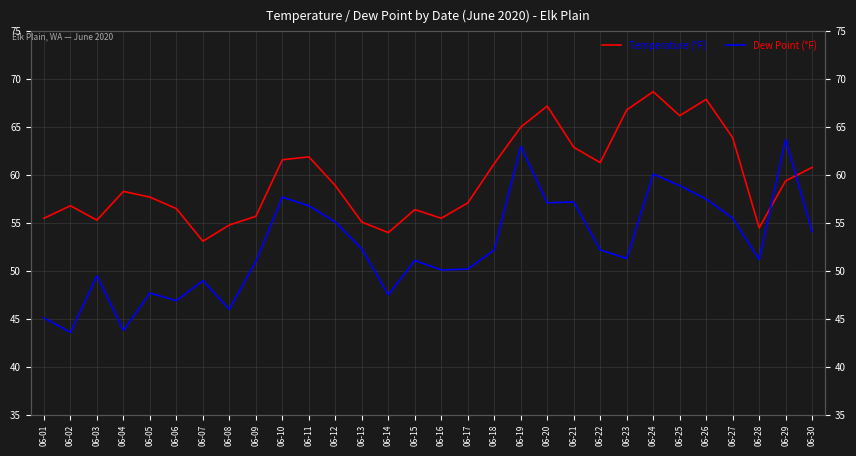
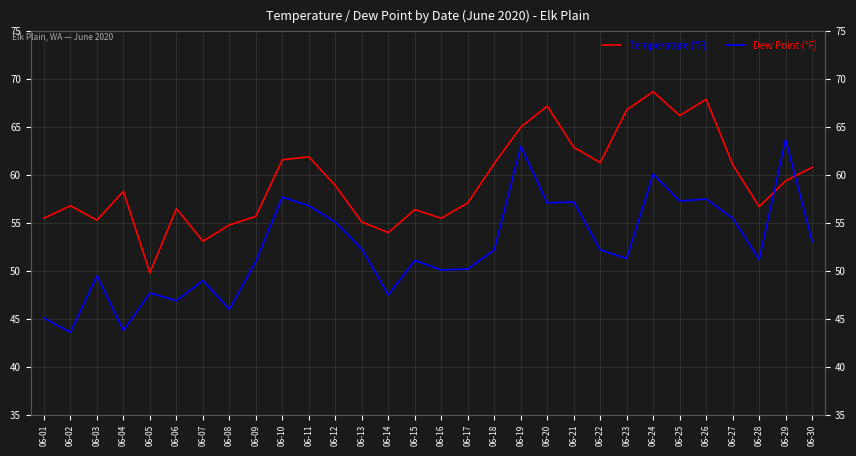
  {
    "Temperature (°F)": {
      "06-01": 56,
      "06-02": 57,
      "06-03": 55,
      "06-04": 58,
-     "06-05": 58,
+     "06-05": 50,
      "06-06": 57,
      "06-07": 53,
      "06-08": 55,
      "06-09": 56,
      "06-10": 62,
      "06-11": 62,
      "06-12": 59,
      "06-13": 55,
      "06-14": 54,
      "06-15": 56,
      "06-16": 56,
      "06-17": 57,
      "06-18": 61,
      "06-19": 65,
      "06-20": 67,
      "06-21": 63,
      "06-22": 61,
      "06-23": 67,
      "06-24": 69,
      "06-25": 66,
      "06-26": 68,
-     "06-27": 64,
-     "06-28": 55,
+     "06-27": 61,
+     "06-28": 57,
      "06-29": 59,
      "06-30": 61
    },
    "Dew Point (°F)": {
      "06-01": 45,
      "06-02": 44,
      "06-03": 50,
      "06-04": 44,
      "06-05": 48,
      "06-06": 47,
      "06-07": 49,
      "06-08": 46,
      "06-09": 51,
      "06-10": 58,
      "06-11": 57,
      "06-12": 55,
      "06-13": 52,
      "06-14": 48,
      "06-15": 51,
      "06-16": 50,
      "06-17": 50,
      "06-18": 52,
      "06-19": 63,
      "06-20": 57,
      "06-21": 57,
      "06-22": 52,
      "06-23": 51,
      "06-24": 60,
-     "06-25": 59,
+     "06-25": 57,
      "06-26": 58,
      "06-27": 56,
      "06-28": 51,
      "06-29": 64,
-     "06-30": 54
+     "06-30": 53
    }
  }
